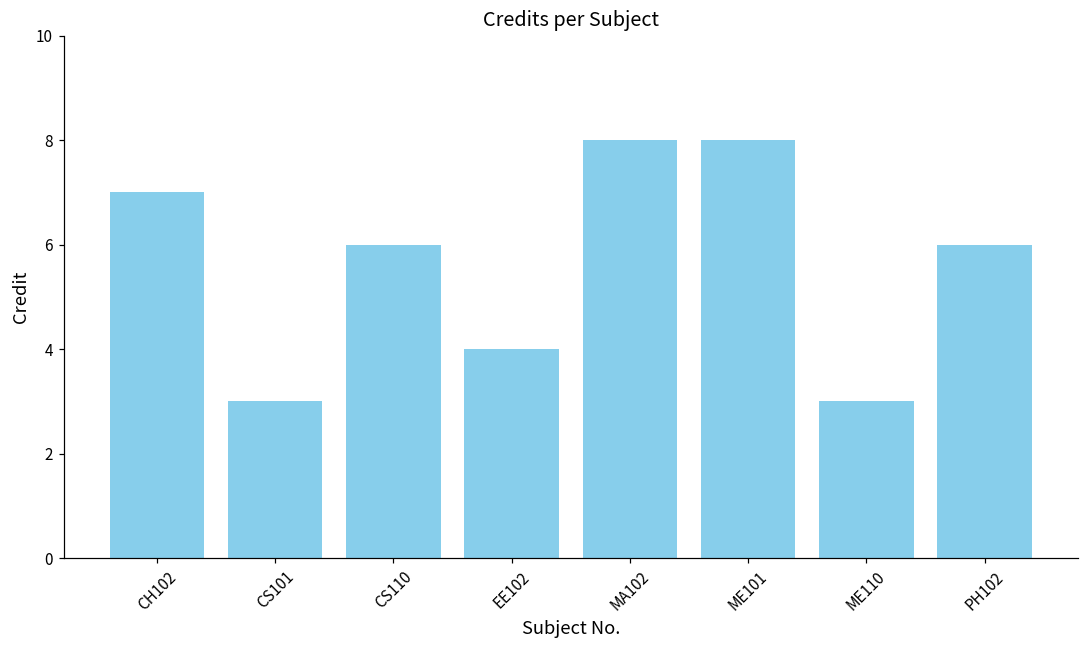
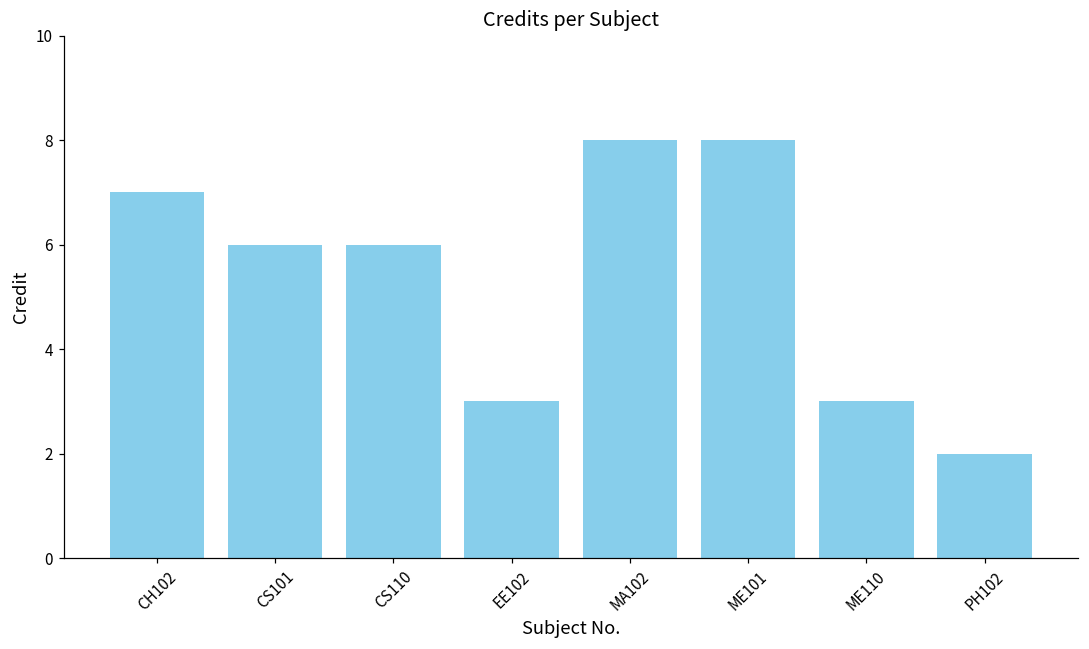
  {
    "CH102": 7,
-   "CS101": 3,
+   "CS101": 6,
    "CS110": 6,
-   "EE102": 4,
+   "EE102": 3,
    "MA102": 8,
    "ME101": 8,
    "ME110": 3,
-   "PH102": 6
+   "PH102": 2
  }
